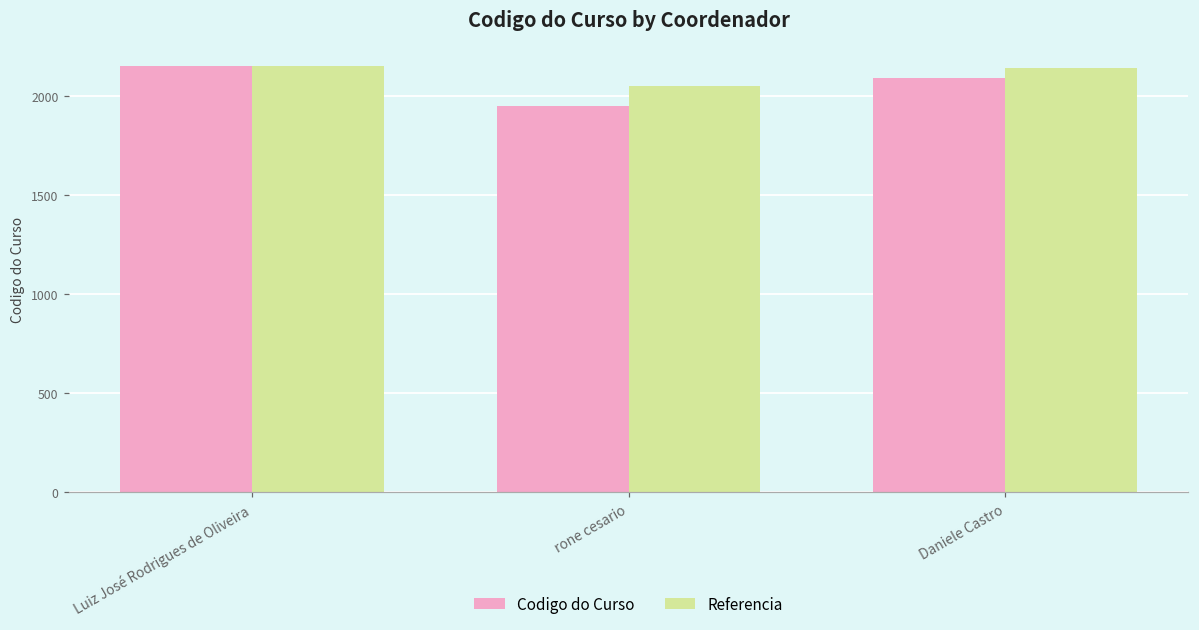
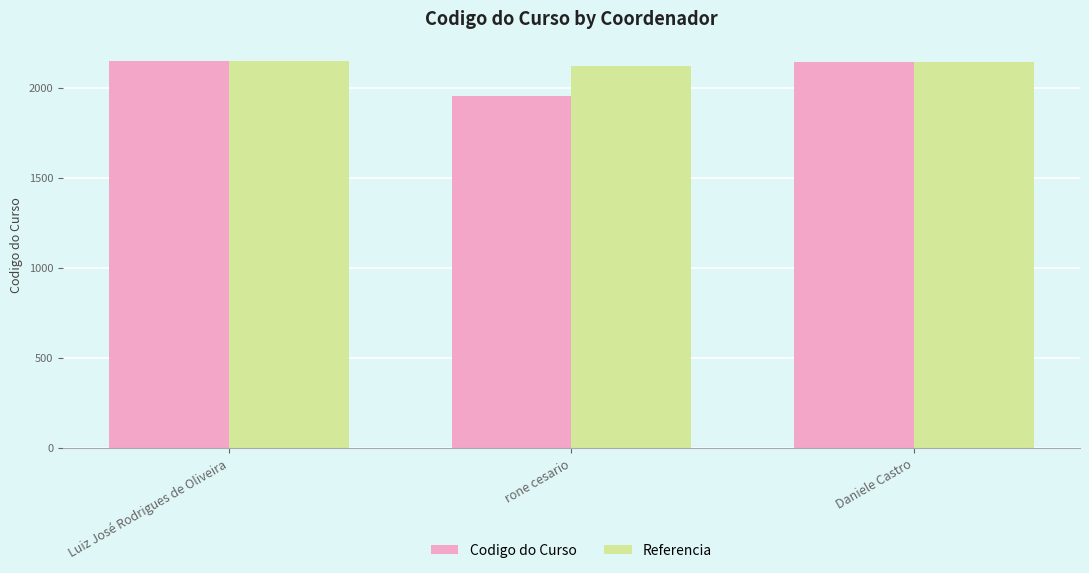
  {
    "Codigo do Curso": {
      "Luiz José Rodrigues de Oliveira": 2150,
      "rone cesario": 1950,
-     "Daniele Castro": 2090
+     "Daniele Castro": 2140
    },
    "Referencia": {
      "Luiz José Rodrigues de Oliveira": 2150,
-     "rone cesario": 2050,
+     "rone cesario": 2120,
      "Daniele Castro": 2140
    }
  }
